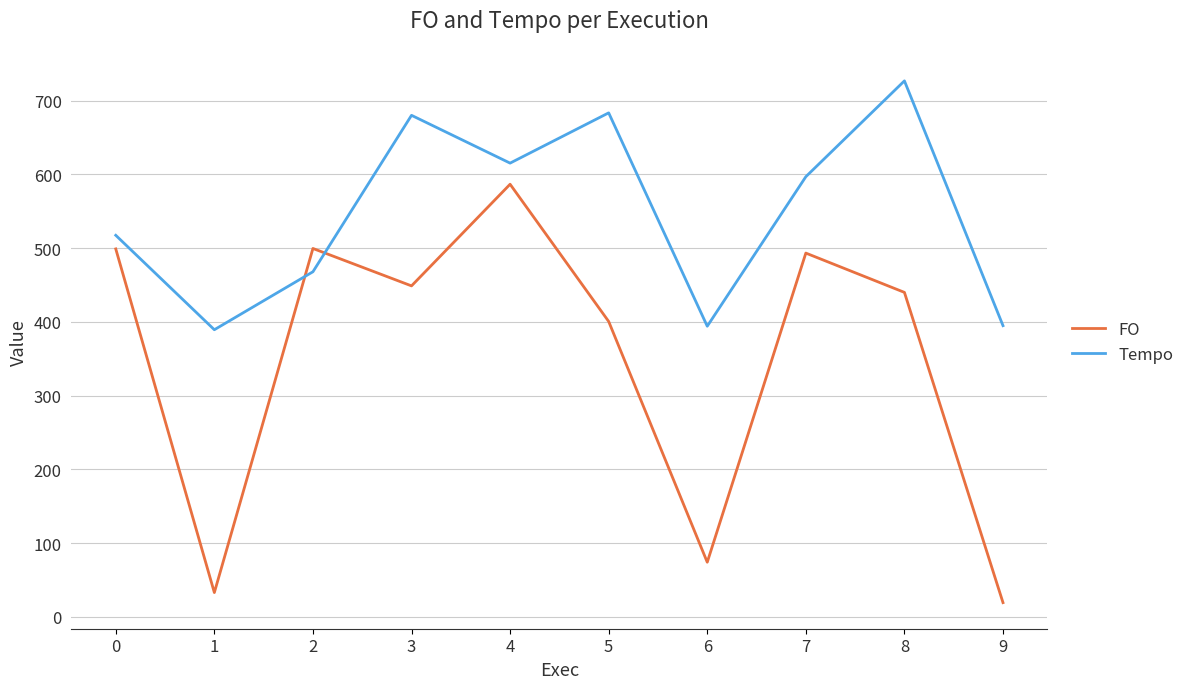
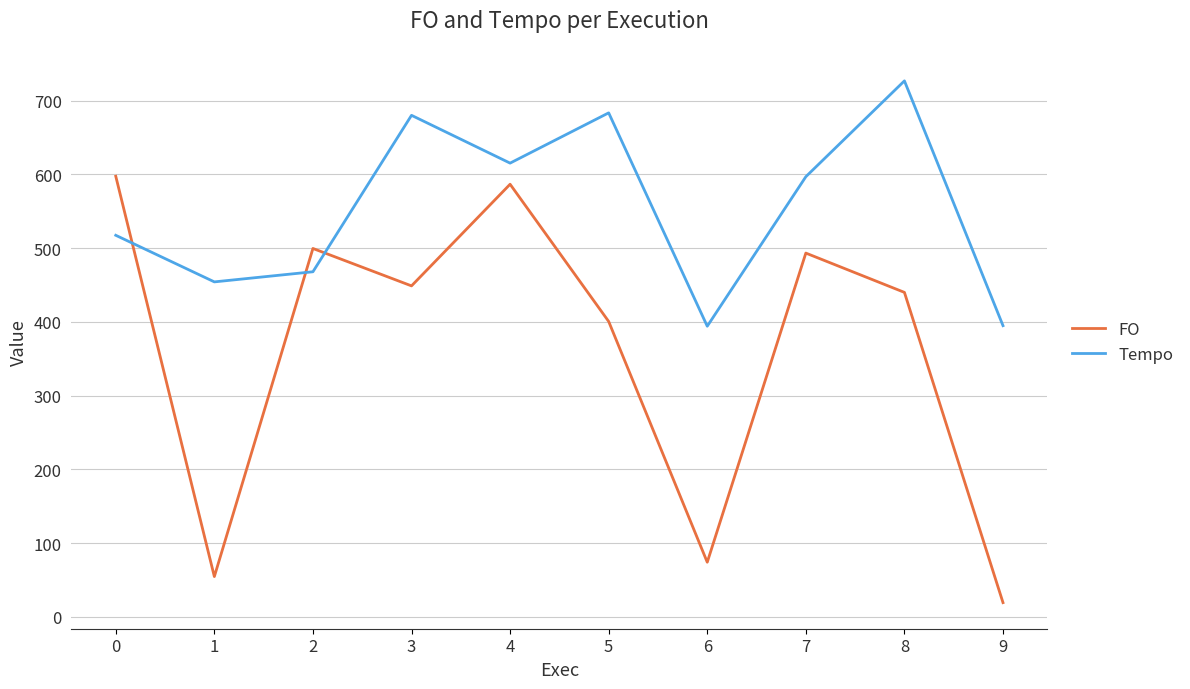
  {
    "FO": {
-     "0": 500,
-     "1": 30,
+     "0": 600,
+     "1": 50,
      "2": 500,
      "3": 450,
      "4": 590,
      "5": 400,
      "6": 70,
      "7": 490,
      "8": 440,
      "9": 20
    },
    "Tempo": {
      "0": 520,
-     "1": 390,
+     "1": 450,
      "2": 470,
      "3": 680,
      "4": 620,
      "5": 680,
      "6": 390,
      "7": 600,
      "8": 730,
      "9": 390
    }
  }
